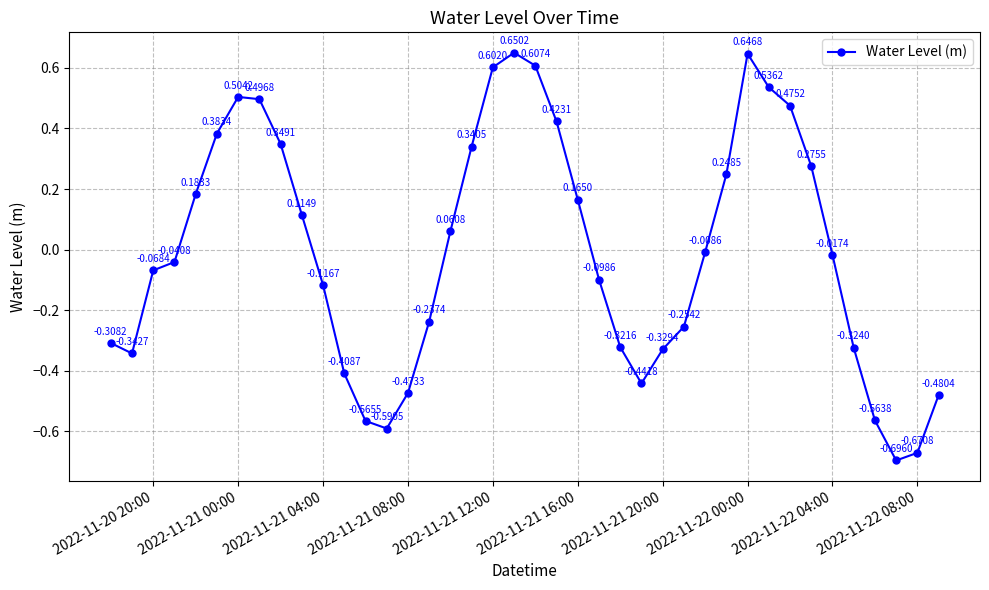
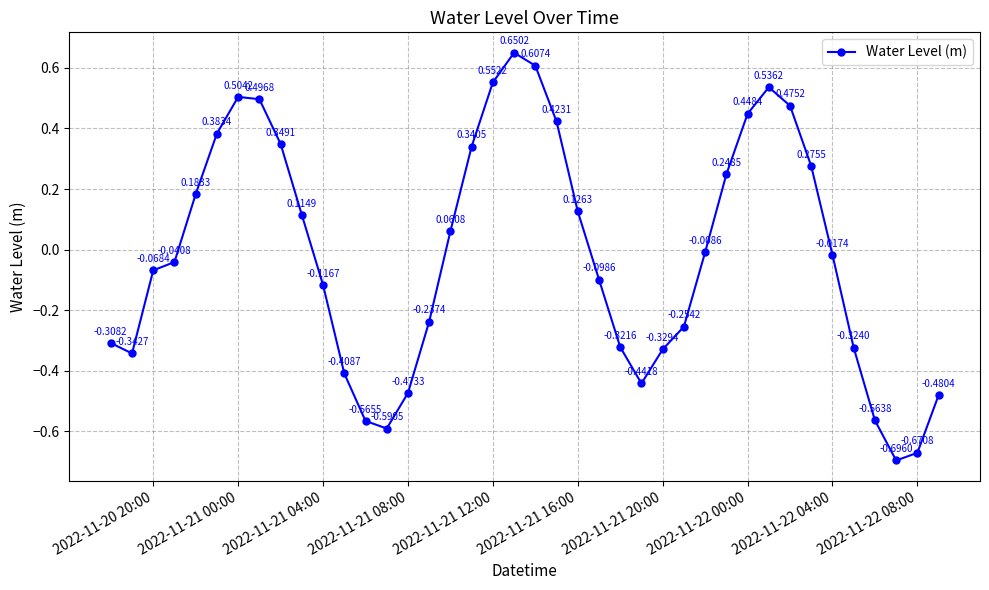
  {
    "2022-11-20 20:00": -0.0684,
    "2022-11-21 04:00": -0.1167,
    "2022-11-21 08:00": -0.4733,
-   "2022-11-21 12:00": 0.6020,
-   "2022-11-21 16:00": 0.1650,
+   "2022-11-21 12:00": 0.5522,
+   "2022-11-21 16:00": 0.1263,
    "2022-11-21 20:00": -0.3294,
-   "2022-11-22 00:00": 0.6468,
+   "2022-11-22 00:00": 0.4484,
    "2022-11-22 04:00": -0.0174,
    "2022-11-22 08:00": -0.6708
  }
